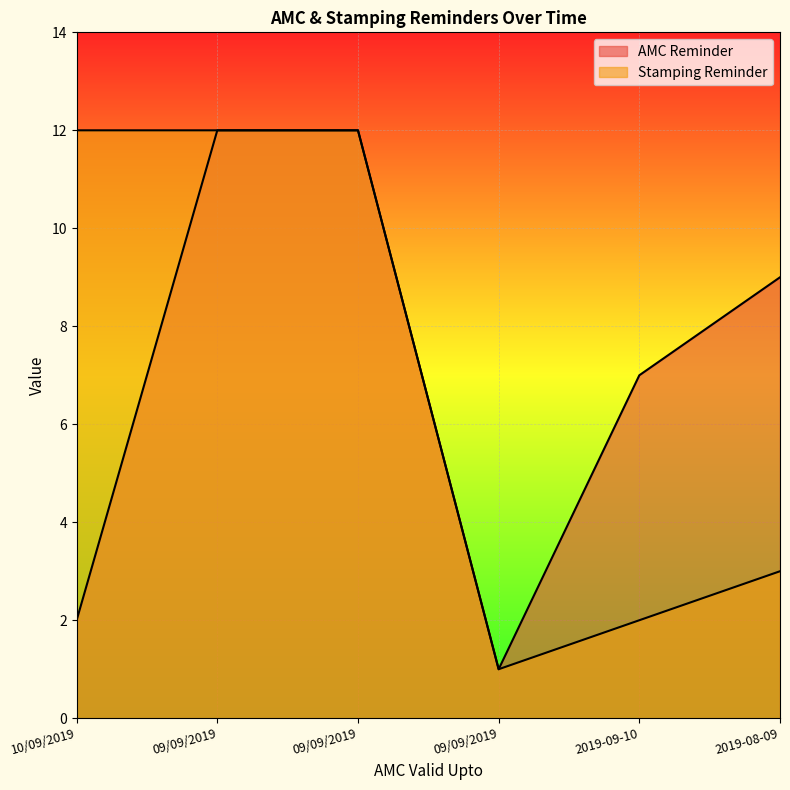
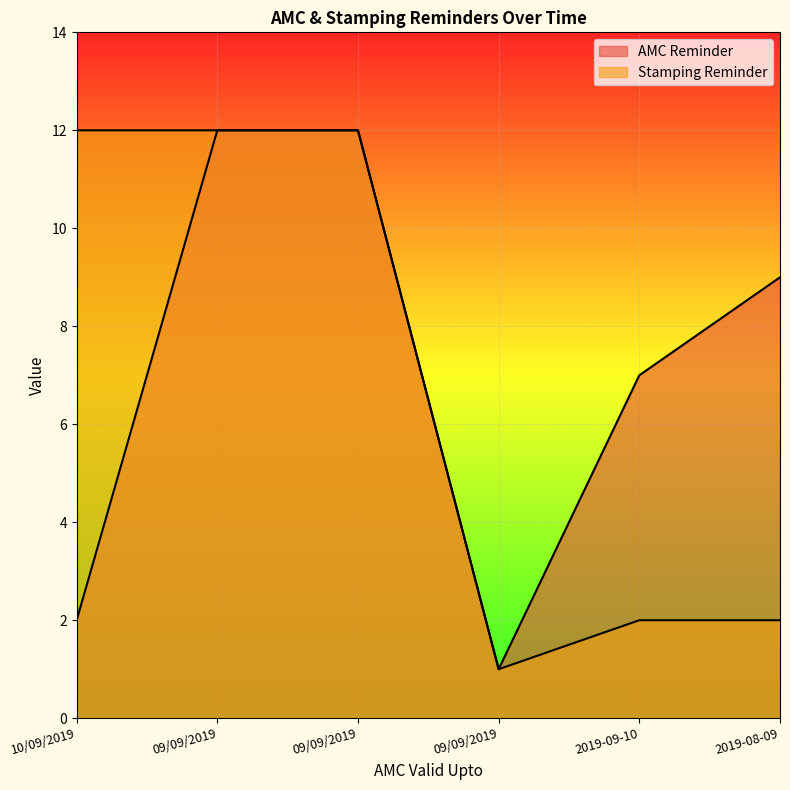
  {
    "AMC Reminder": {
      "10/09/2019": 2,
      "2019-09-10": 7,
      "2019-08-09": 9
    },
    "Stamping Reminder": {
      "10/09/2019": 12,
      "2019-09-10": 2,
-     "2019-08-09": 3
+     "2019-08-09": 2
    }
  }
